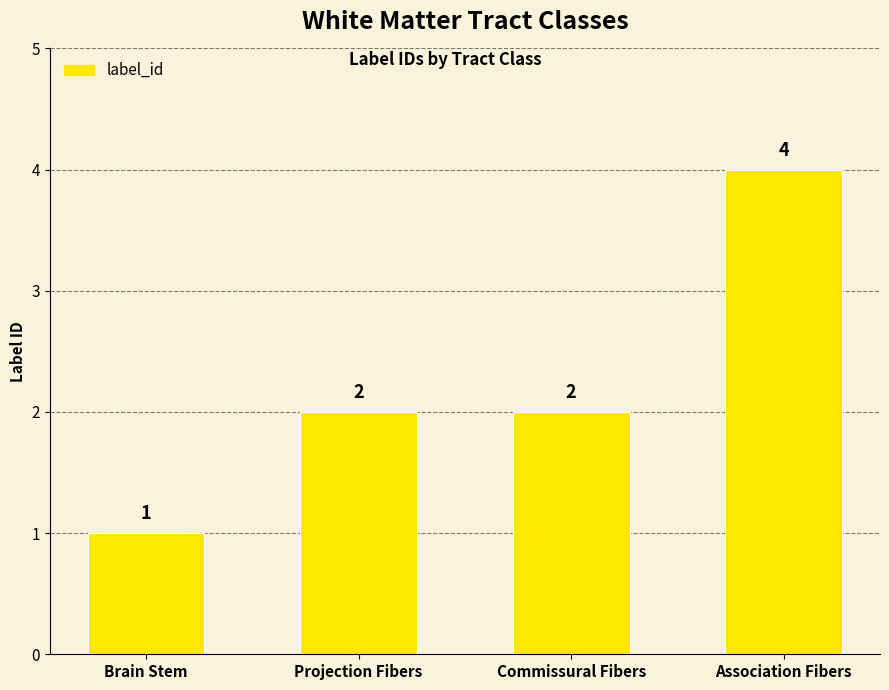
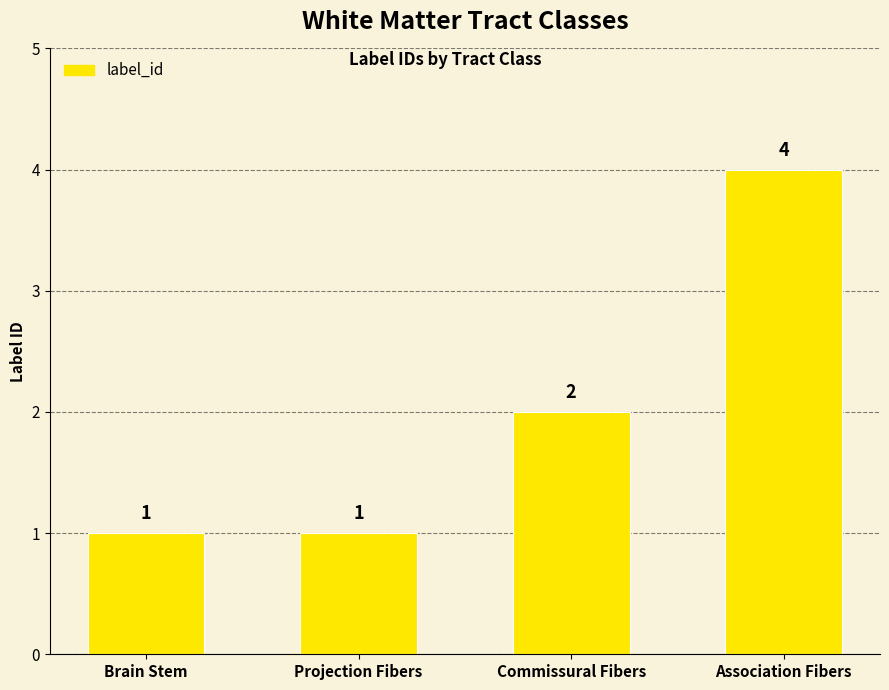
  {
    "Brain Stem": 1,
-   "Projection Fibers": 2,
+   "Projection Fibers": 1,
    "Commissural Fibers": 2,
    "Association Fibers": 4
  }
